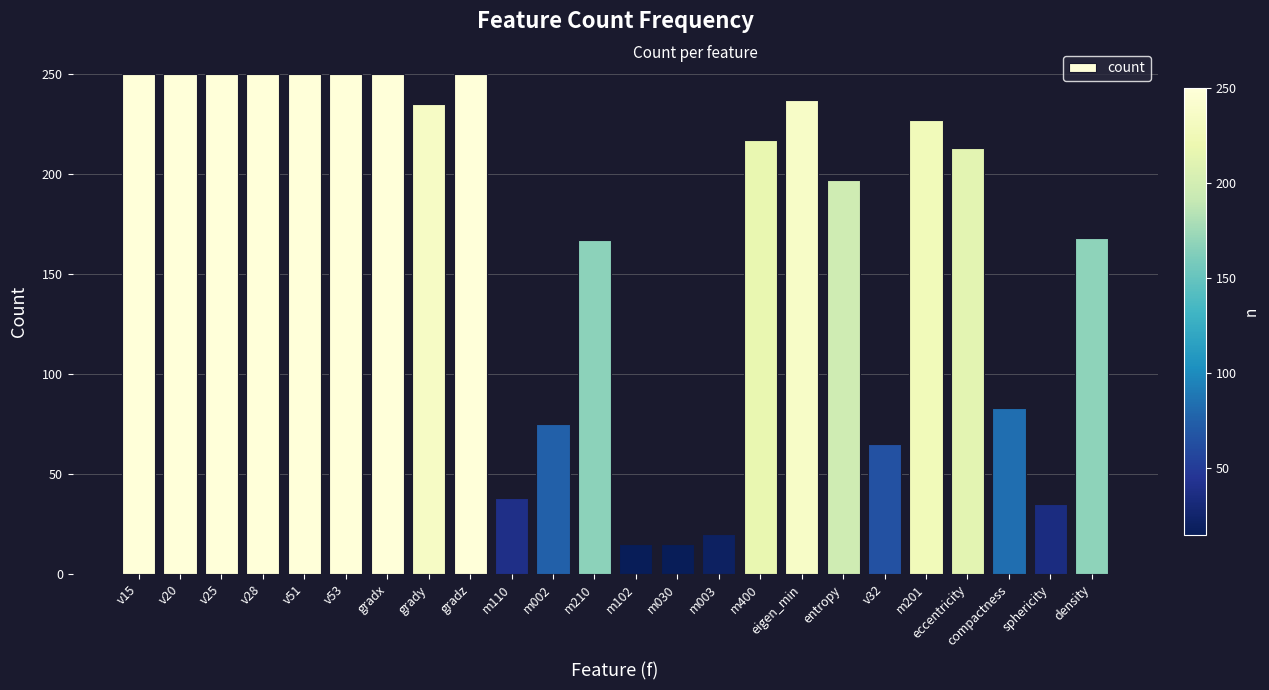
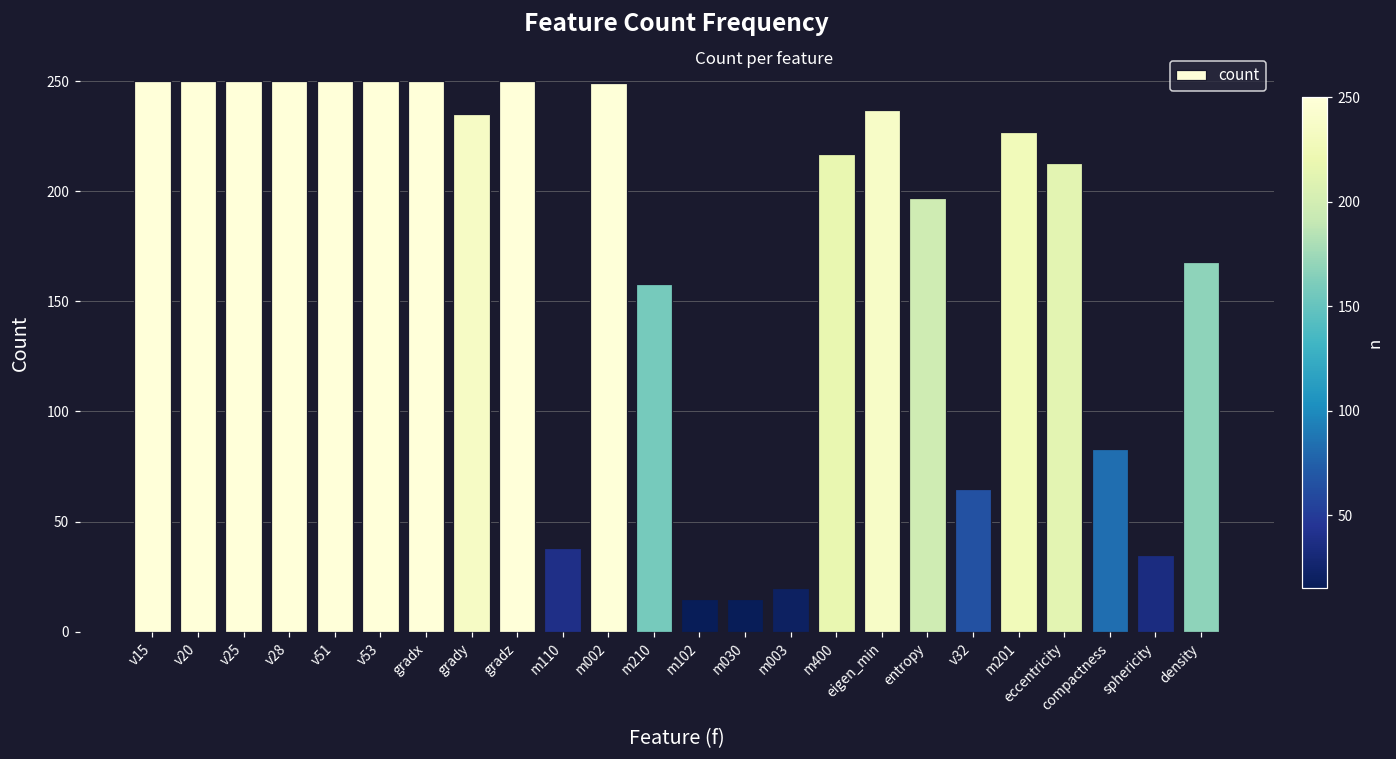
  {
    "v15": 250,
    "v20": 250,
    "v25": 250,
    "v28": 250,
    "v51": 250,
    "v53": 250,
    "gradx": 250,
    "grady": 235,
    "gradz": 250,
    "m110": 38,
-   "m002": 75,
-   "m210": 167,
+   "m002": 249,
+   "m210": 158,
    "m102": 15,
    "m030": 15,
    "m003": 20,
    "m400": 217,
    "eigen_min": 237,
    "entropy": 197,
    "v32": 65,
    "m201": 227,
    "eccentricity": 213,
    "compactness": 83,
    "sphericity": 35,
    "density": 168
  }
